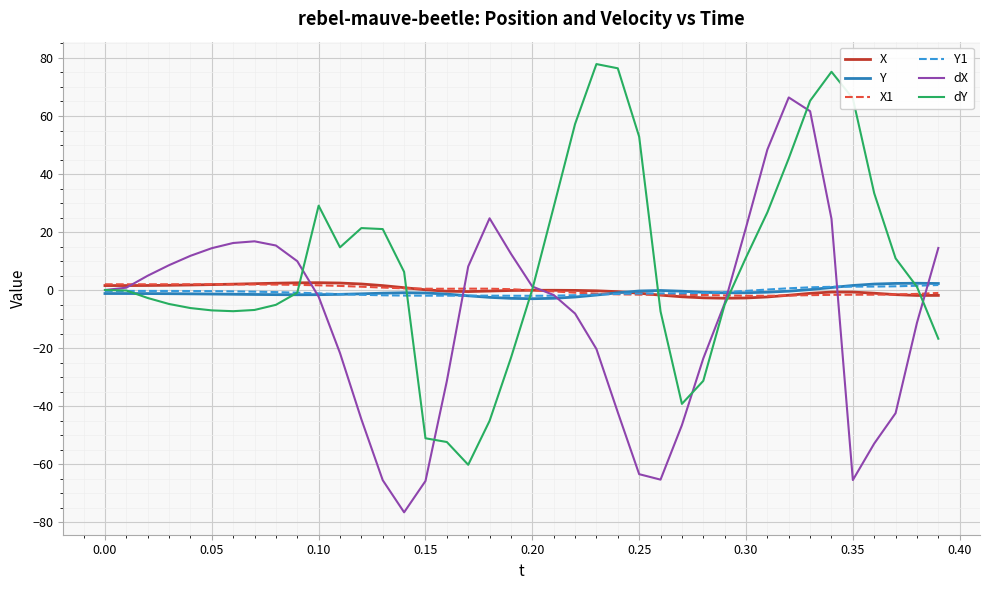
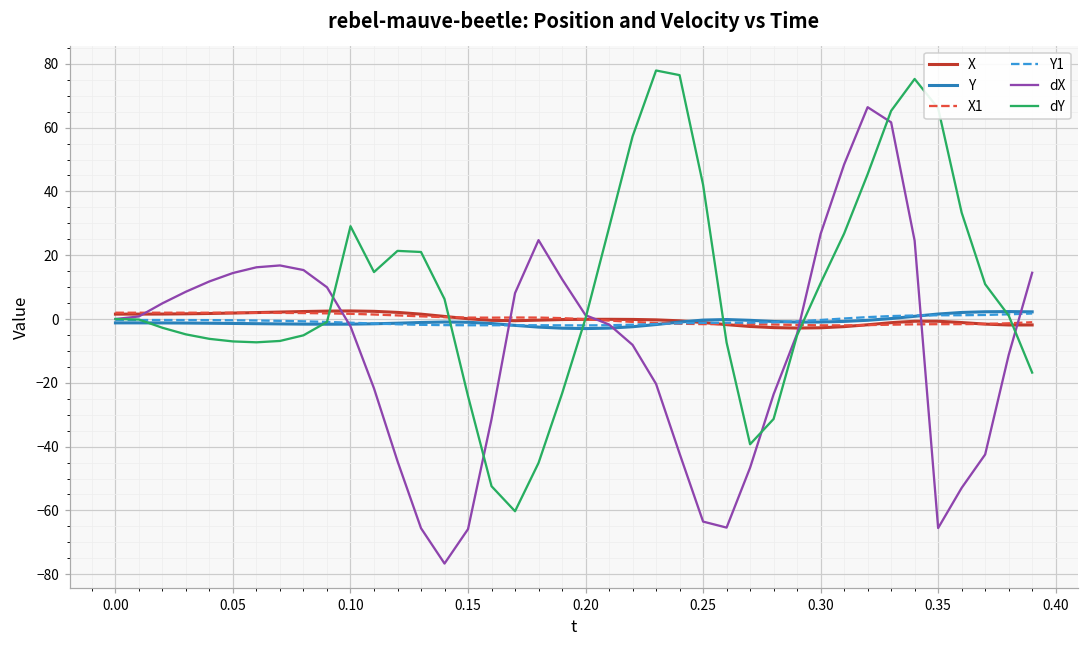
  {
    "dX": {
      "0.05": 14,
      "0.15": -66,
      "0.20": 1,
      "0.25": -63,
-     "0.30": 22,
+     "0.30": 27,
      "0.35": -66
    },
    "dY": {
      "0.05": -7,
      "0.10": 29,
-     "0.15": -51,
-     "0.25": 53,
+     "0.15": -24,
+     "0.25": 42,
      "0.30": 11
    }
  }
